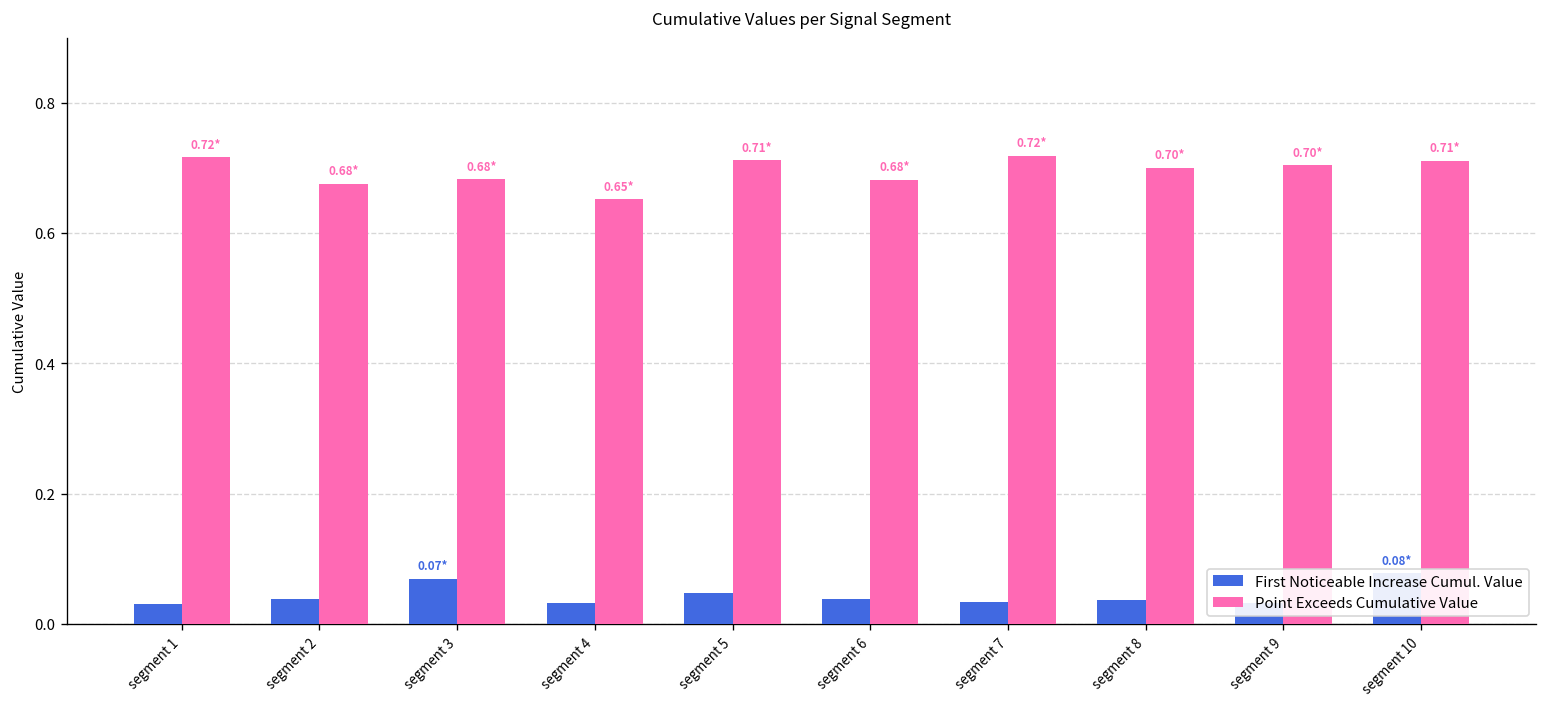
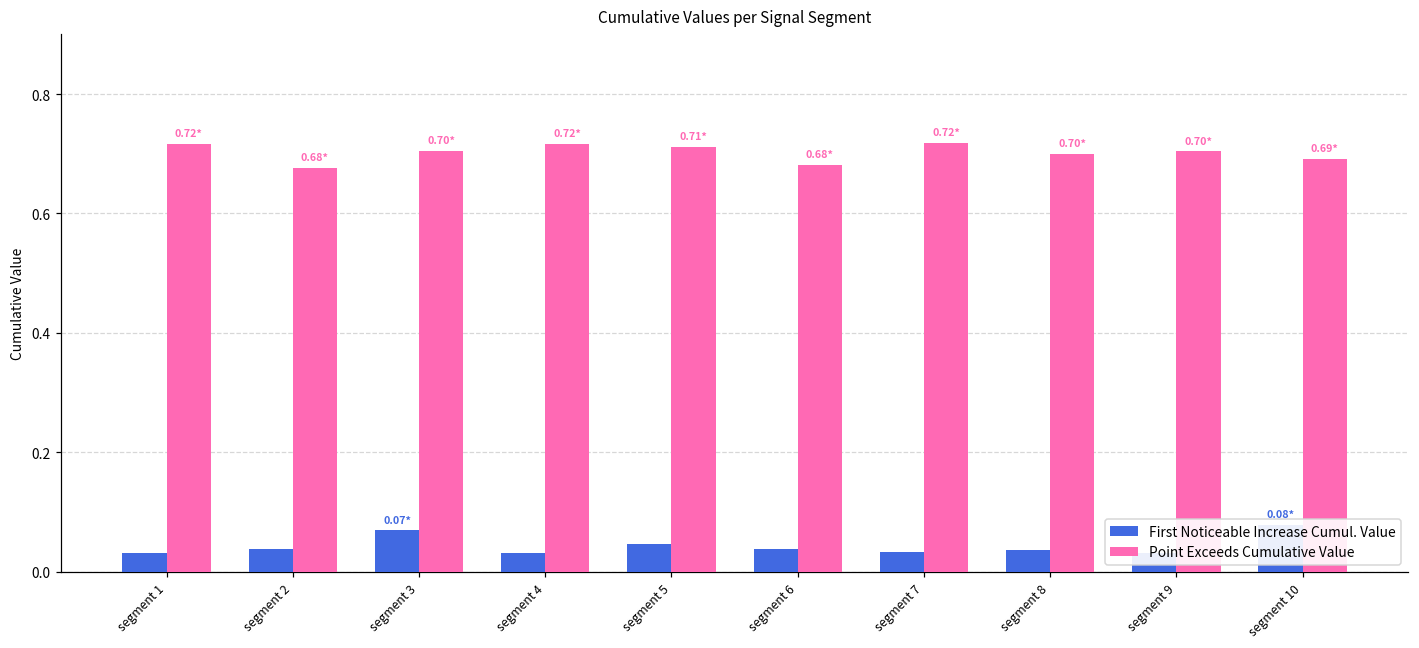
  {
    "Point Exceeds Cumulative Value": {
      "segment 1": "0.72*",
      "segment 2": "0.68*",
-     "segment 3": "0.68*",
-     "segment 4": "0.65*",
+     "segment 3": "0.70*",
+     "segment 4": "0.72*",
      "segment 5": "0.71*",
      "segment 6": "0.68*",
      "segment 7": "0.72*",
      "segment 8": "0.70*",
      "segment 9": "0.70*",
-     "segment 10": "0.71*"
+     "segment 10": "0.69*"
    }
  }
